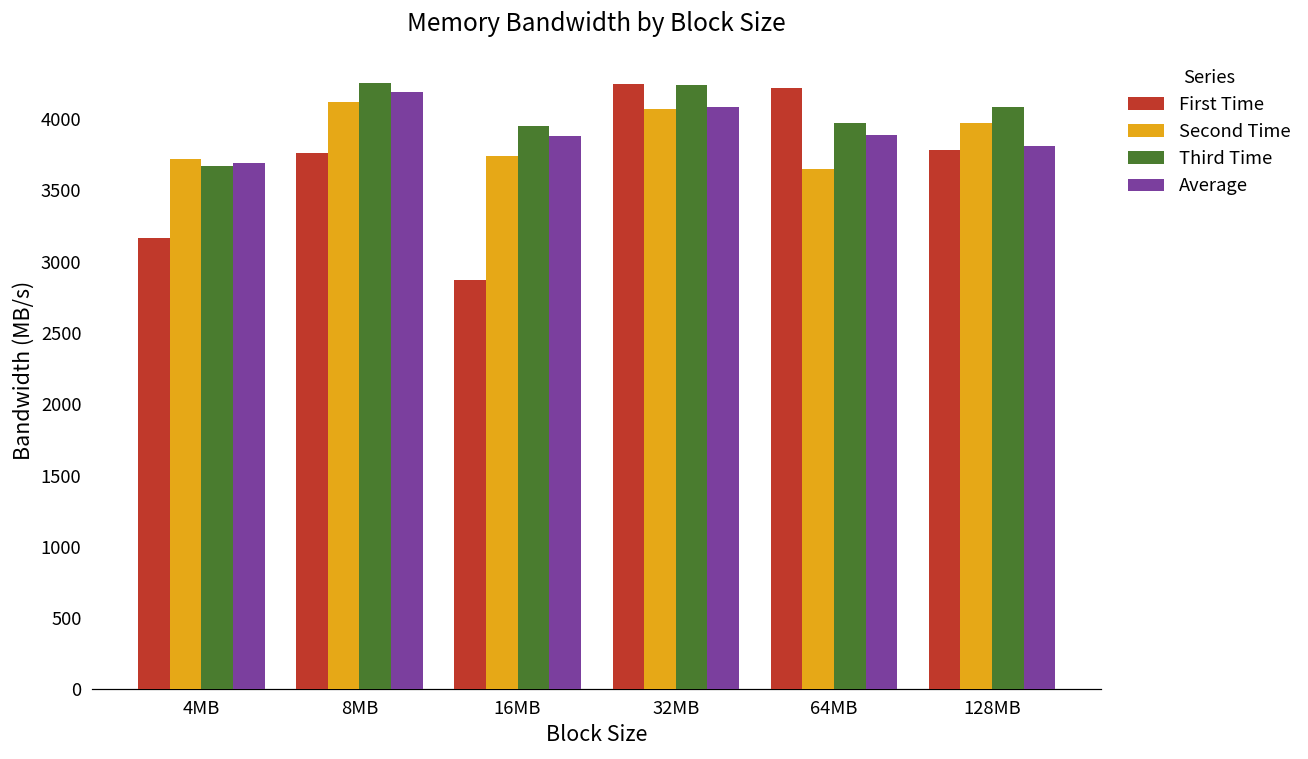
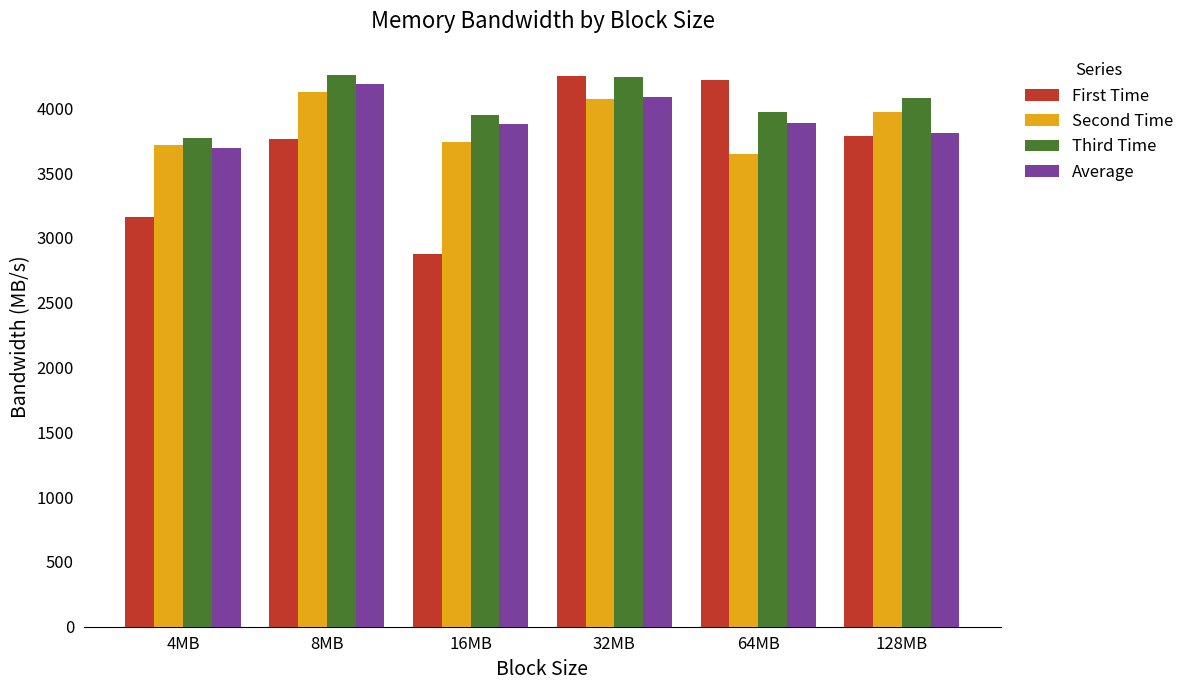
  {
    "First Time": {
      "4MB": 3160,
      "8MB": 3760,
      "16MB": 2870,
      "32MB": 4250,
      "64MB": 4220,
      "128MB": 3780
    },
    "Second Time": {
      "4MB": 3720,
      "8MB": 4120,
      "16MB": 3740,
      "32MB": 4070,
      "64MB": 3650,
      "128MB": 3970
    },
    "Third Time": {
-     "4MB": 3670,
+     "4MB": 3770,
      "8MB": 4260,
      "16MB": 3950,
      "32MB": 4240,
      "64MB": 3970,
      "128MB": 4080
    },
    "Average": {
      "4MB": 3690,
      "8MB": 4190,
      "16MB": 3880,
      "32MB": 4090,
      "64MB": 3890,
      "128MB": 3810
    }
  }
